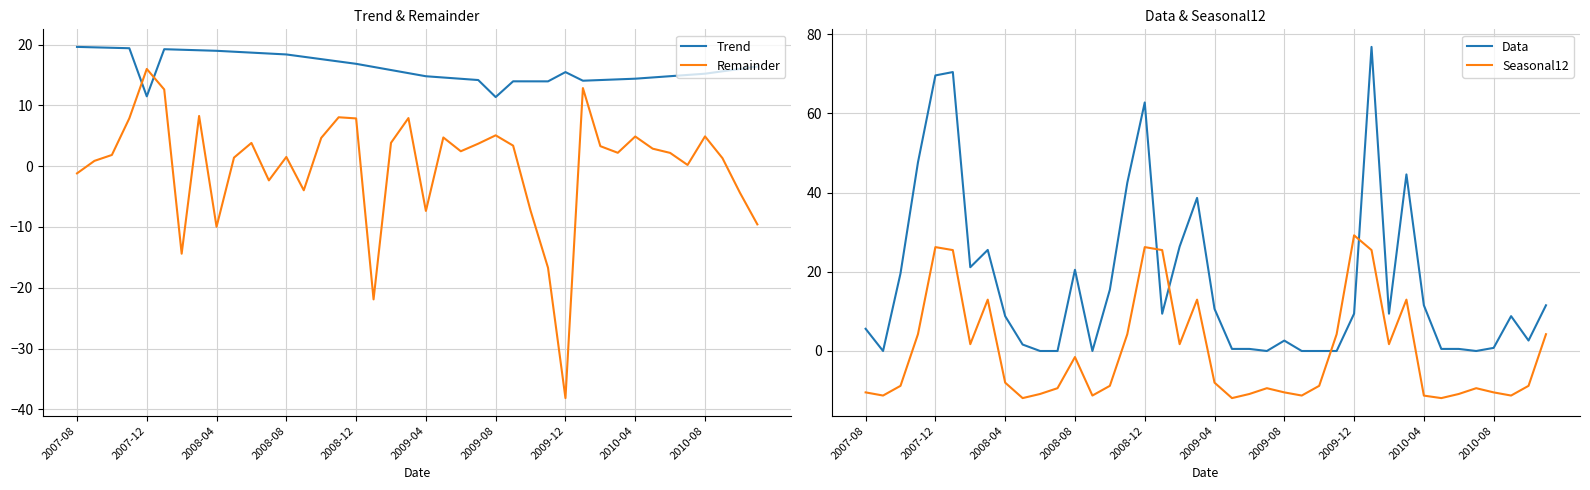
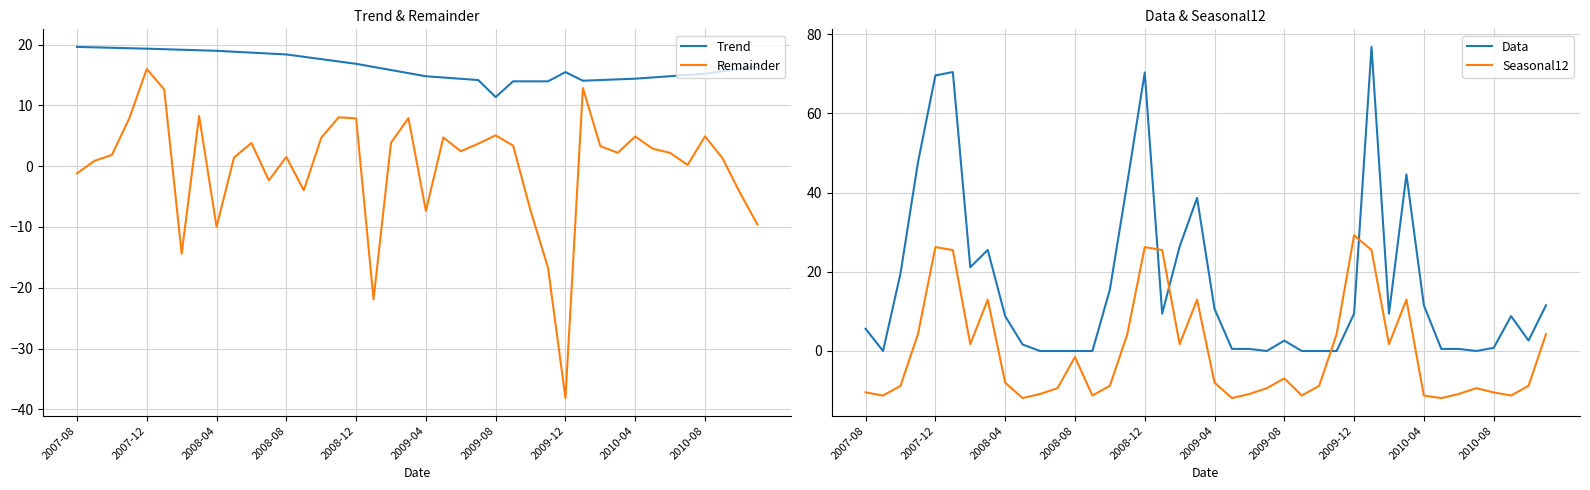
  {
    "Trend & Remainder": {
      "Trend": {
        "2007-08": 20,
-       "2007-12": 11,
+       "2007-12": 19,
        "2008-04": 19,
        "2008-08": 18,
        "2008-12": 17,
        "2009-04": 15,
        "2009-08": 11,
        "2009-12": 15,
        "2010-04": 14
      },
      "Remainder": {
        "2007-08": -1,
        "2007-12": 16,
        "2008-04": -10,
        "2008-08": 2,
        "2008-12": 8,
        "2009-04": -7,
        "2009-08": 5,
        "2009-12": -38,
        "2010-04": 5,
        "2010-08": 5
      }
    },
    "Data & Seasonal12": {
      "Data": {
        "2007-08": 6,
        "2007-12": 70,
        "2008-04": 9,
-       "2008-08": 21,
-       "2008-12": 63,
+       "2008-08": 0,
+       "2008-12": 70,
        "2009-04": 11,
        "2009-08": 3,
        "2009-12": 9,
        "2010-04": 12,
        "2010-08": 1
      },
      "Seasonal12": {
        "2007-08": -10,
        "2007-12": 26,
        "2008-04": -8,
        "2008-08": -2,
        "2008-12": 26,
        "2009-04": -8,
-       "2009-08": -10,
+       "2009-08": -7,
        "2009-12": 29,
        "2010-04": -11,
        "2010-08": -10
      }
    }
  }
